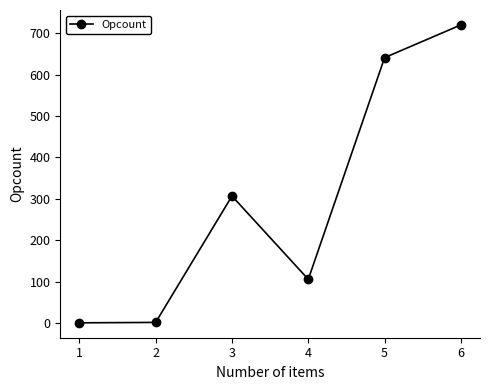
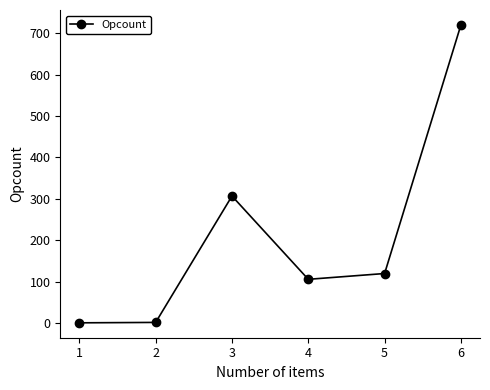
  {
    "1": 0,
    "2": 0,
    "3": 310,
    "4": 110,
-   "5": 640,
+   "5": 120,
    "6": 720
  }
